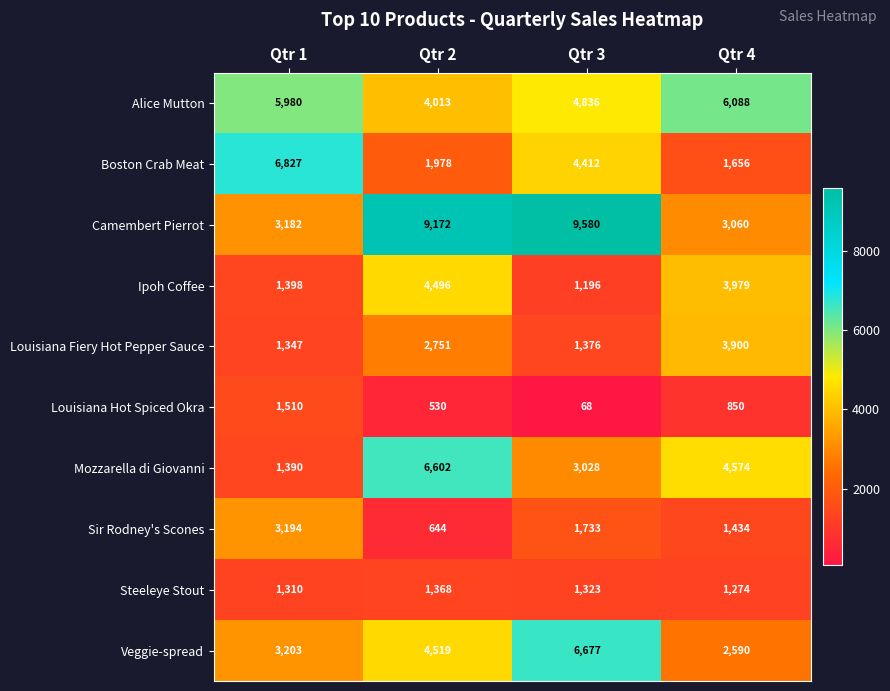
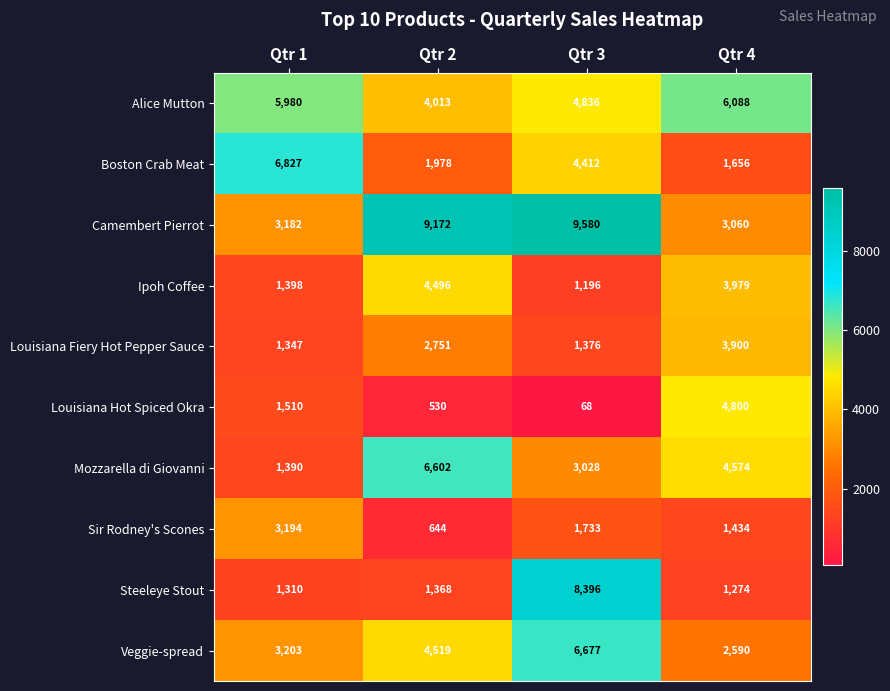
  {
    "Alice Mutton": {
      "Qtr 1": "5,980",
      "Qtr 2": "4,013",
      "Qtr 3": "4,836",
      "Qtr 4": "6,088"
    },
    "Boston Crab Meat": {
      "Qtr 1": "6,827",
      "Qtr 2": "1,978",
      "Qtr 3": "4,412",
      "Qtr 4": "1,656"
    },
    "Camembert Pierrot": {
      "Qtr 1": "3,182",
      "Qtr 2": "9,172",
      "Qtr 3": "9,580",
      "Qtr 4": "3,060"
    },
    "Ipoh Coffee": {
      "Qtr 1": "1,398",
      "Qtr 2": "4,496",
      "Qtr 3": "1,196",
      "Qtr 4": "3,979"
    },
    "Louisiana Fiery Hot Pepper Sauce": {
      "Qtr 1": "1,347",
      "Qtr 2": "2,751",
      "Qtr 3": "1,376",
      "Qtr 4": "3,900"
    },
    "Louisiana Hot Spiced Okra": {
      "Qtr 1": "1,510",
      "Qtr 2": "530",
      "Qtr 3": "68",
-     "Qtr 4": "850"
+     "Qtr 4": "4,800"
    },
    "Mozzarella di Giovanni": {
      "Qtr 1": "1,390",
      "Qtr 2": "6,602",
      "Qtr 3": "3,028",
      "Qtr 4": "4,574"
    },
    "Sir Rodney's Scones": {
      "Qtr 1": "3,194",
      "Qtr 2": "644",
      "Qtr 3": "1,733",
      "Qtr 4": "1,434"
    },
    "Steeleye Stout": {
      "Qtr 1": "1,310",
      "Qtr 2": "1,368",
-     "Qtr 3": "1,323",
+     "Qtr 3": "8,396",
      "Qtr 4": "1,274"
    },
    "Veggie-spread": {
      "Qtr 1": "3,203",
      "Qtr 2": "4,519",
      "Qtr 3": "6,677",
      "Qtr 4": "2,590"
    }
  }
